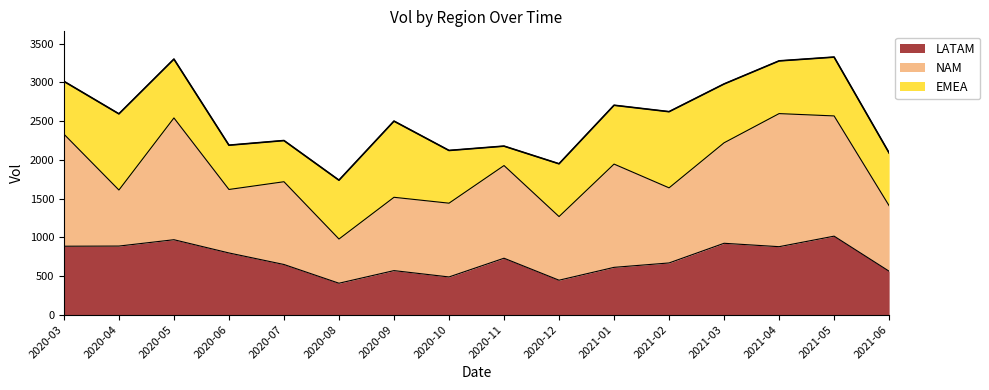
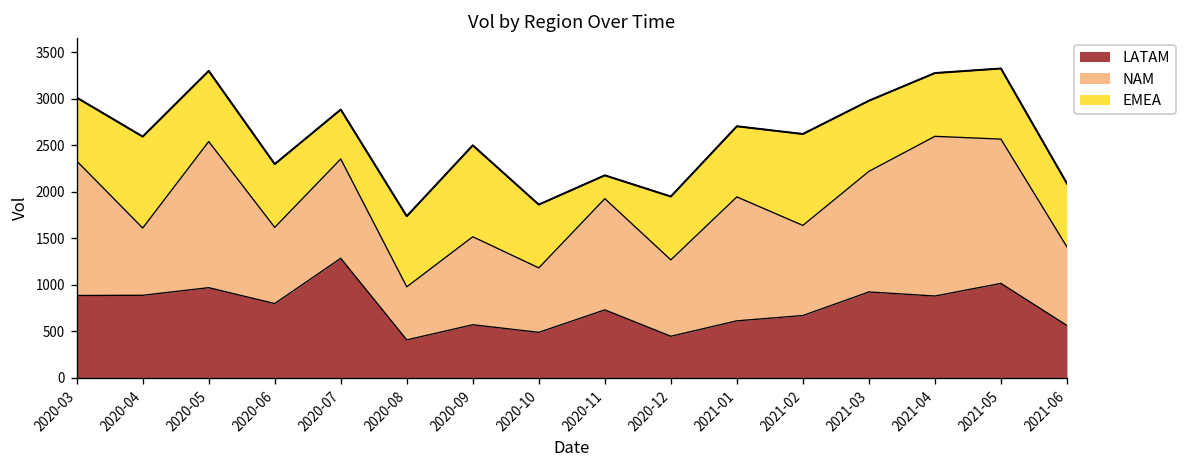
  {
    "LATAM": {
      "2020-03": 900,
      "2020-04": 900,
      "2020-05": 1000,
      "2020-06": 800,
-     "2020-07": 600,
+     "2020-07": 1300,
      "2020-08": 400,
      "2020-09": 600,
      "2020-10": 500,
      "2020-11": 700,
      "2020-12": 400,
      "2021-01": 600,
      "2021-02": 700,
      "2021-03": 900,
      "2021-04": 900,
      "2021-05": 1000,
      "2021-06": 600
    },
    "NAM": {
      "2020-03": 1400,
      "2020-04": 700,
      "2020-05": 1600,
      "2020-06": 800,
      "2020-07": 1100,
      "2020-08": 600,
      "2020-09": 900,
-     "2020-10": 1000,
+     "2020-10": 700,
      "2020-11": 1200,
      "2020-12": 800,
      "2021-01": 1300,
      "2021-02": 1000,
      "2021-03": 1300,
      "2021-04": 1700,
      "2021-05": 1600,
      "2021-06": 800
    },
    "EMEA": {
      "2020-03": 700,
      "2020-04": 1000,
      "2020-05": 800,
-     "2020-06": 600,
+     "2020-06": 700,
      "2020-07": 500,
      "2020-08": 800,
      "2020-09": 1000,
      "2020-10": 700,
      "2020-11": 300,
      "2020-12": 700,
      "2021-01": 800,
      "2021-02": 1000,
      "2021-03": 800,
      "2021-04": 700,
      "2021-05": 800,
      "2021-06": 700
    }
  }
